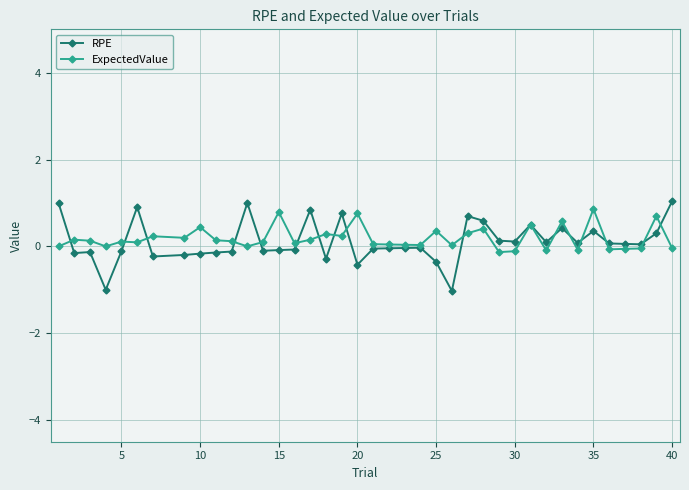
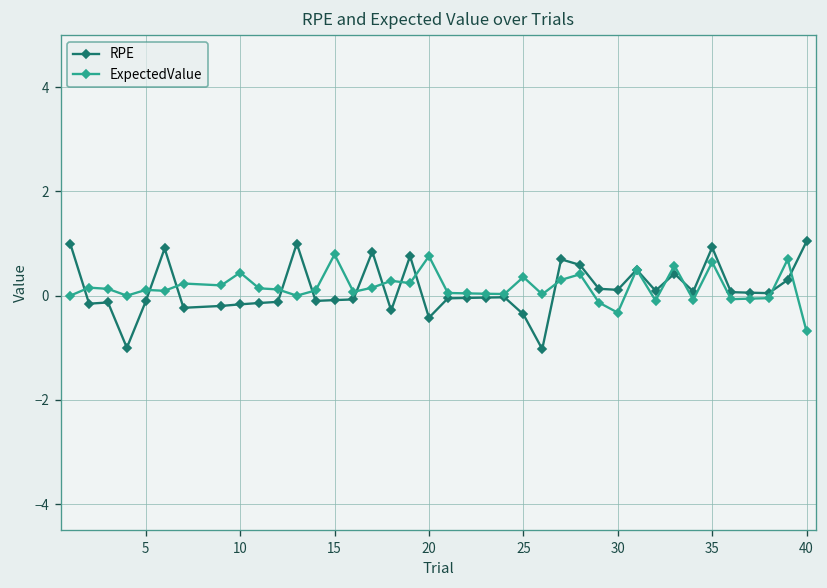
  {
    "RPE": {
      "5": -0.1,
      "10": -0.2,
      "15": -0.1,
      "20": -0.4,
      "25": -0.4,
      "30": 0.1,
-     "35": 0.4,
+     "35": 0.9,
      "40": 1.0
    },
    "ExpectedValue": {
      "5": 0.1,
      "10": 0.4,
      "15": 0.8,
      "20": 0.8,
      "25": 0.4,
-     "30": -0.1,
-     "35": 0.9,
-     "40": 0.0
+     "30": -0.3,
+     "35": 0.6,
+     "40": -0.7
    }
  }
